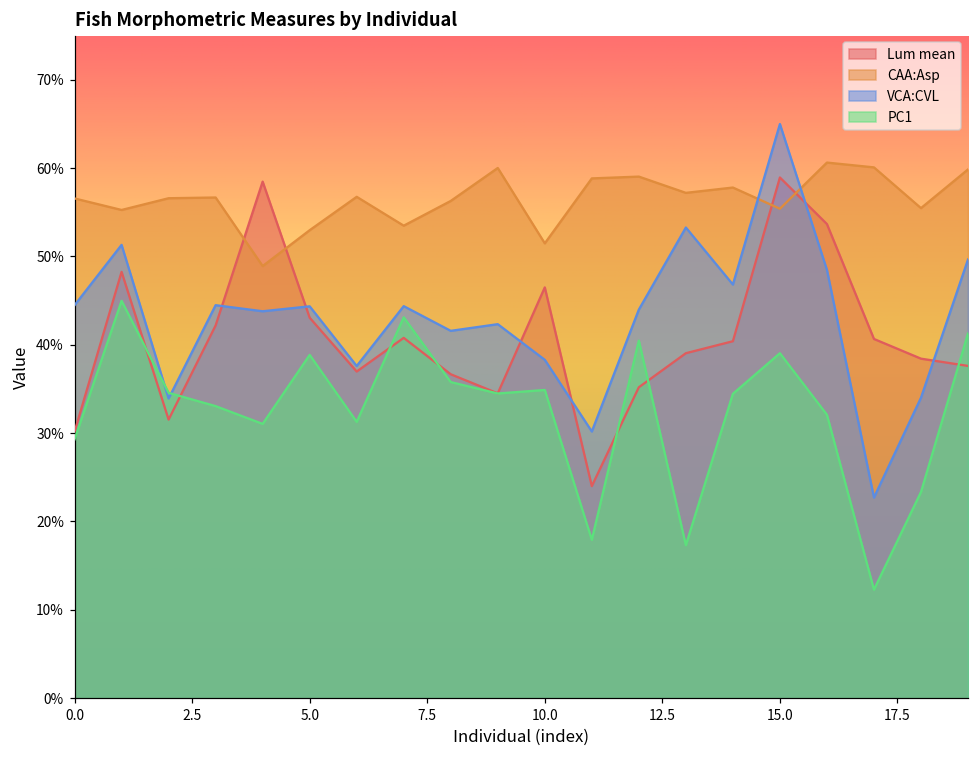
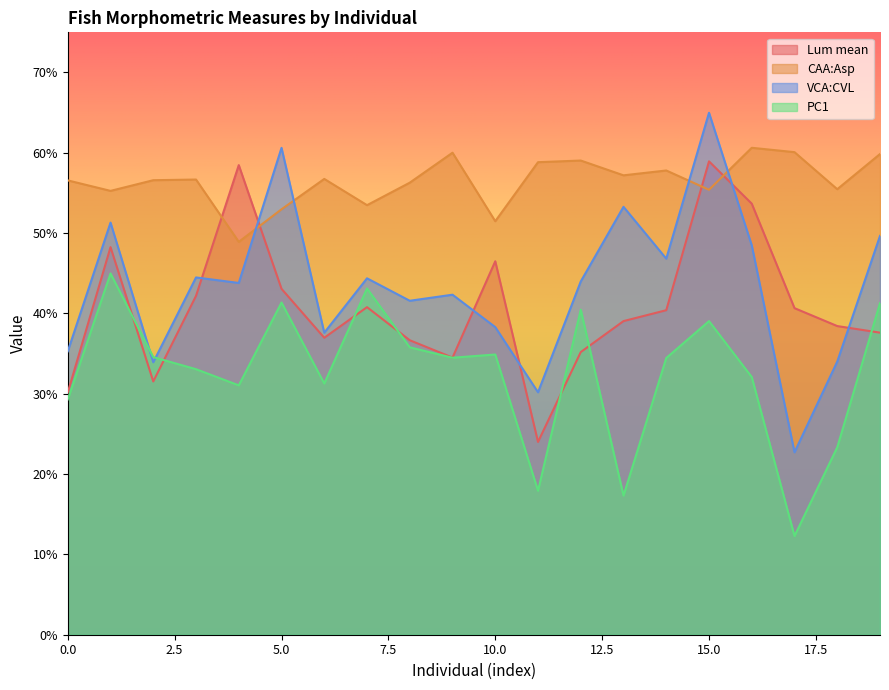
  {
    "VCA:CVL": {
-     "0.0": "44%",
-     "5.0": "44%",
+     "0.0": "35%",
+     "5.0": "61%",
      "10.0": "38%",
      "15.0": "65%"
    },
    "PC1": {
      "0.0": "29%",
-     "5.0": "39%",
+     "5.0": "41%",
      "10.0": "35%",
      "15.0": "39%"
    }
  }
